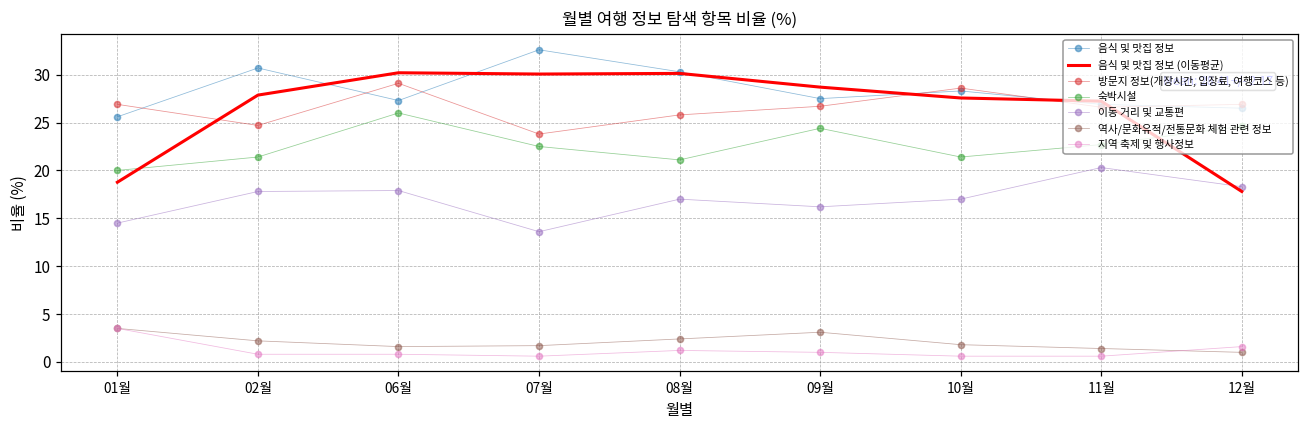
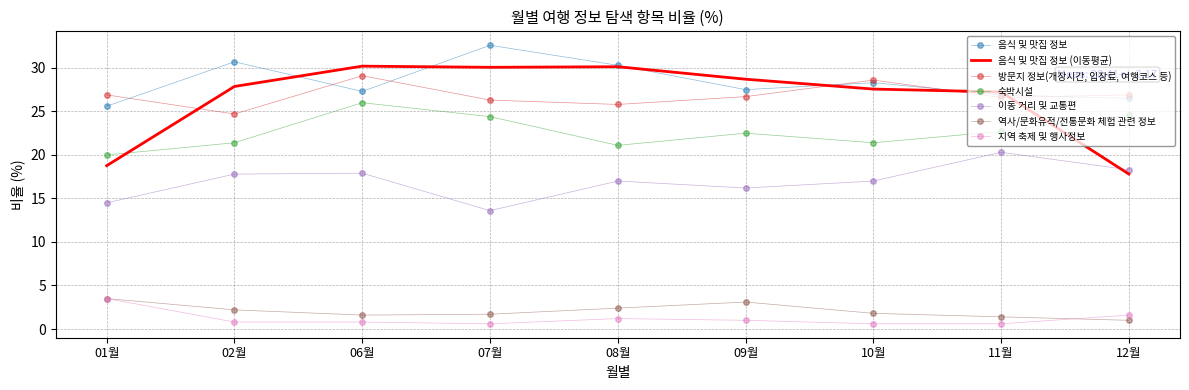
  {
    "음식 및 맛집 정보": {
      "01월": 26,
      "02월": 31,
      "06월": 27,
      "07월": 33,
      "09월": 28,
      "10월": 28
    },
    "음식 및 맛집 정보 (이동평균)": {
      "01월": 19,
      "02월": 28,
      "06월": 30,
      "07월": 30,
      "09월": 29,
      "10월": 28,
      "12월": 18
    },
    "방문지 정보(개장시간, 입장료, 여행코스 등)": {
      "01월": 27,
      "02월": 25,
      "06월": 29,
-     "07월": 24,
+     "07월": 26,
      "08월": 26,
      "09월": 27,
      "10월": 29
    },
    "숙박시설": {
      "01월": 20,
      "02월": 21,
      "06월": 26,
-     "07월": 23,
+     "07월": 24,
      "08월": 21,
-     "09월": 24,
+     "09월": 23,
      "10월": 21
    },
    "역사/문화유적/전통문화 체험 관련 정보": {
      "02월": 2,
      "06월": 2,
      "07월": 2,
      "08월": 2,
      "09월": 3,
      "10월": 2,
      "11월": 1,
      "12월": 1
    }
  }
